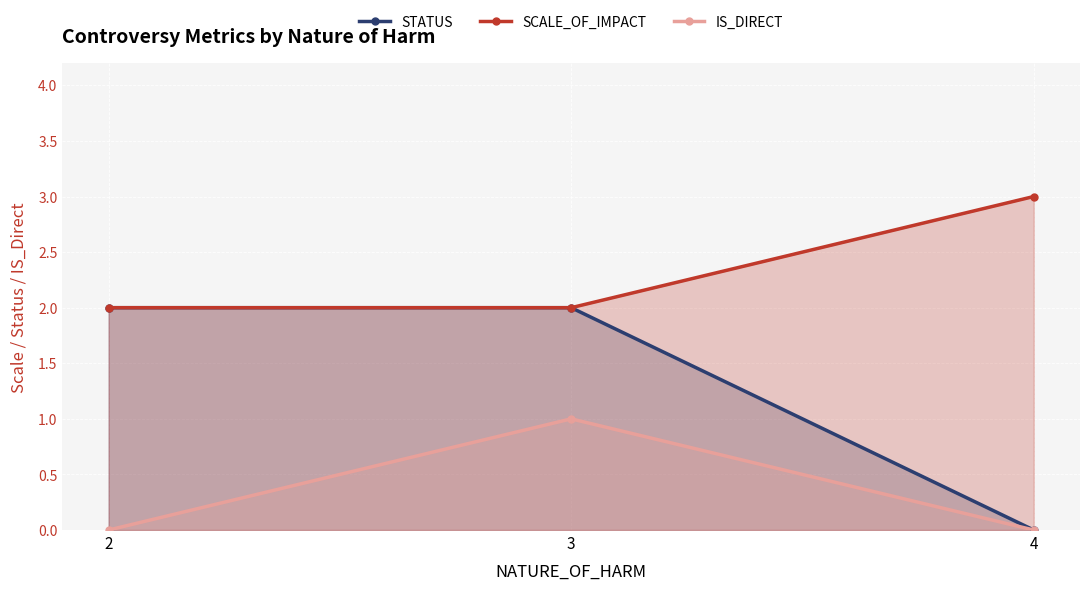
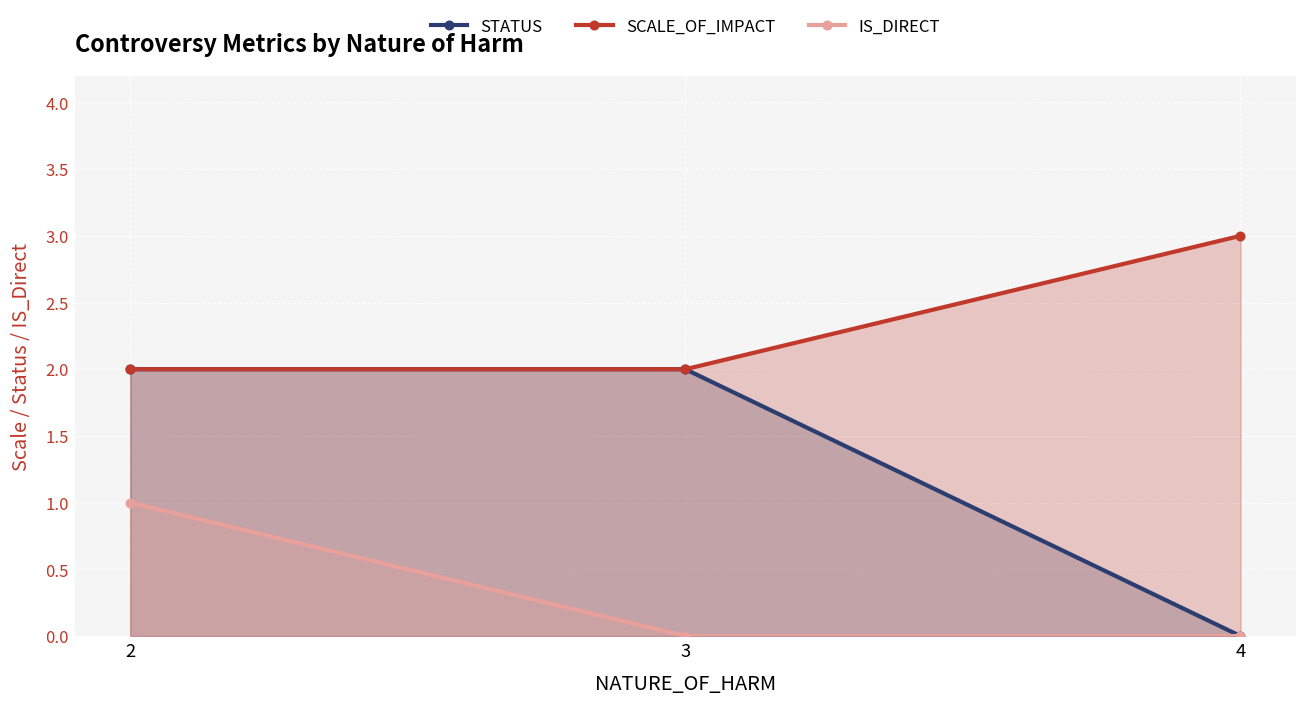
  {
    "SCALE_OF_IMPACT": {
      "4": 3
    },
    "IS_DIRECT": {
-     "2": 0,
-     "3": 1
+     "2": 1,
+     "3": 0
    }
  }
